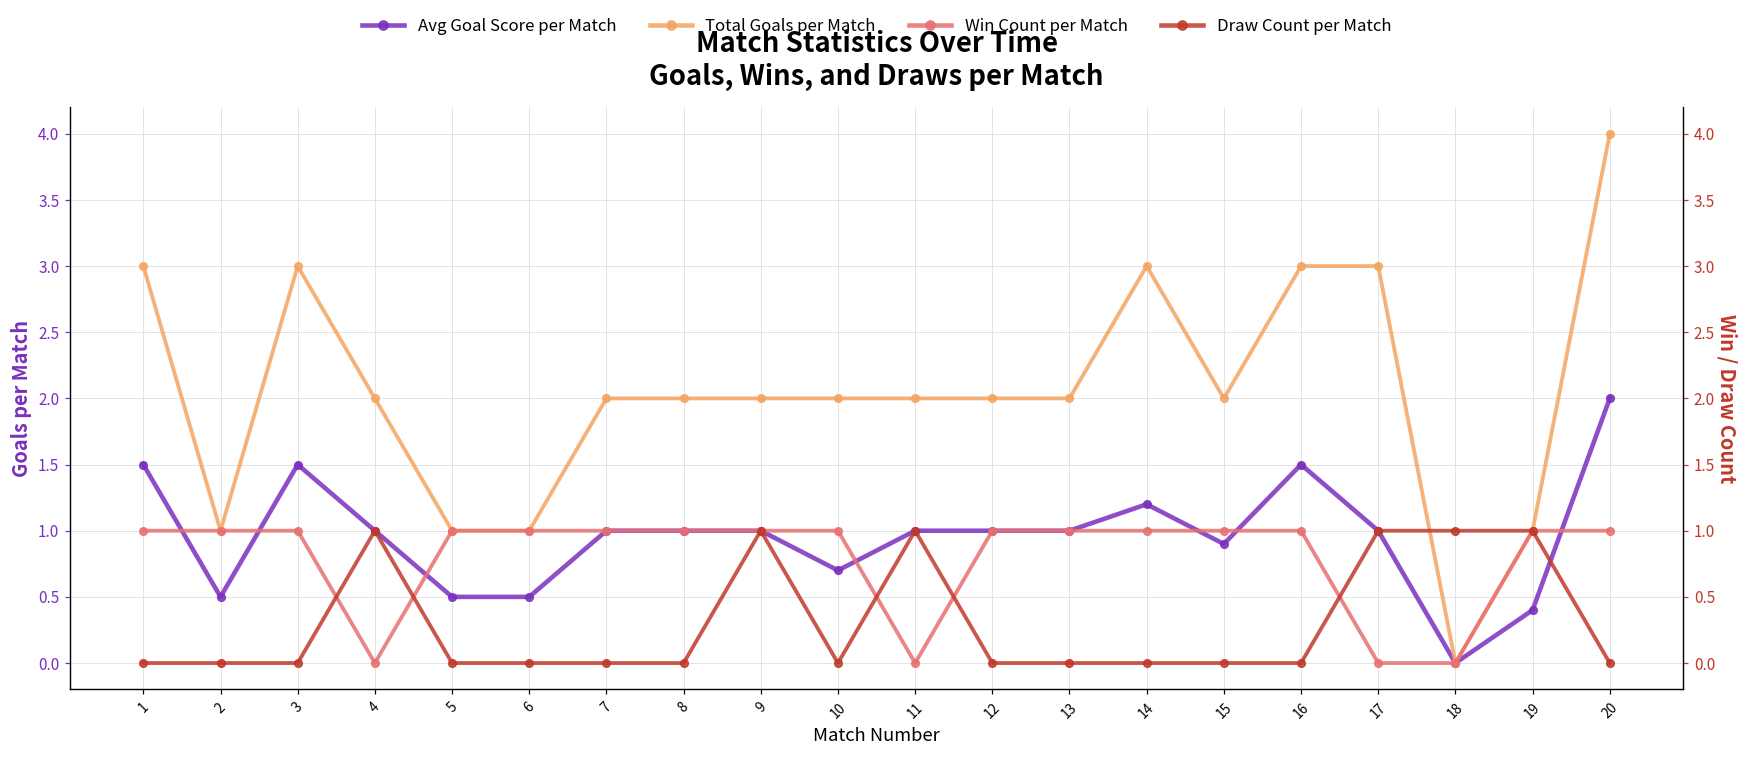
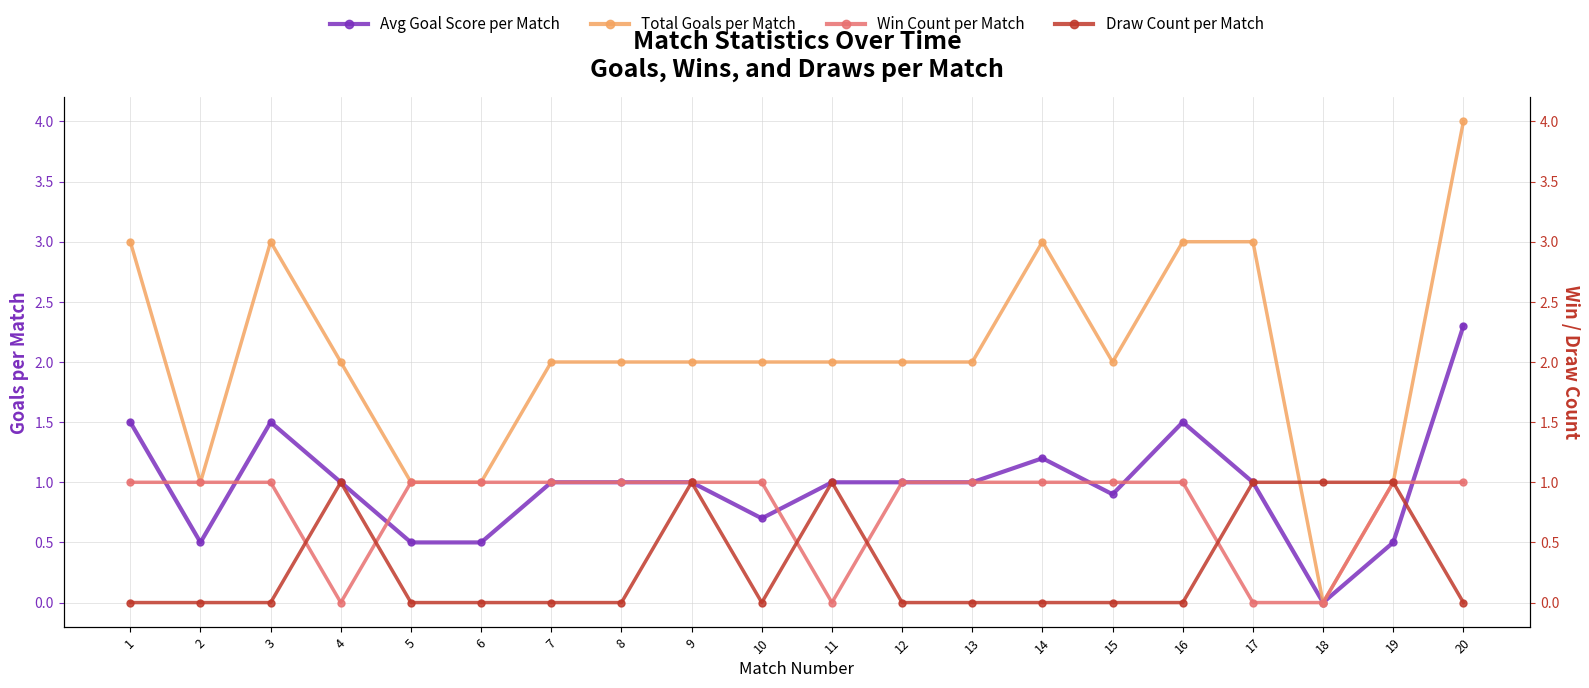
  {
    "Avg Goal Score per Match": {
      "1": 1.5,
      "2": 0.5,
      "3": 1.5,
      "5": 0.5,
      "6": 0.5,
      "10": 0.7,
      "14": 1.2,
      "15": 0.9,
      "16": 1.5,
-     "19": 0.4,
-     "20": 2.0
+     "19": 0.5,
+     "20": 2.3
    },
    "Draw Count per Match": {
      "1": 0.0,
      "2": 0.0,
      "3": 0.0,
      "5": 0.0,
      "6": 0.0,
      "7": 0.0,
      "8": 0.0,
      "10": 0.0,
      "12": 0.0,
      "13": 0.0,
      "14": 0.0,
      "15": 0.0,
      "16": 0.0,
      "18": 1.0,
      "20": 0.0
    }
  }
